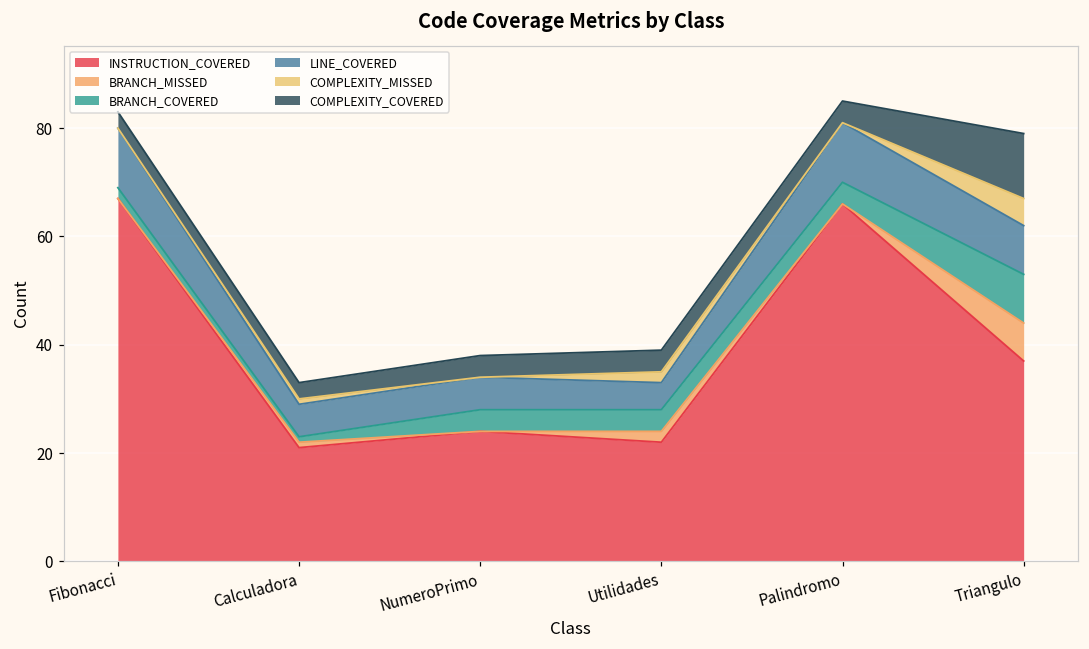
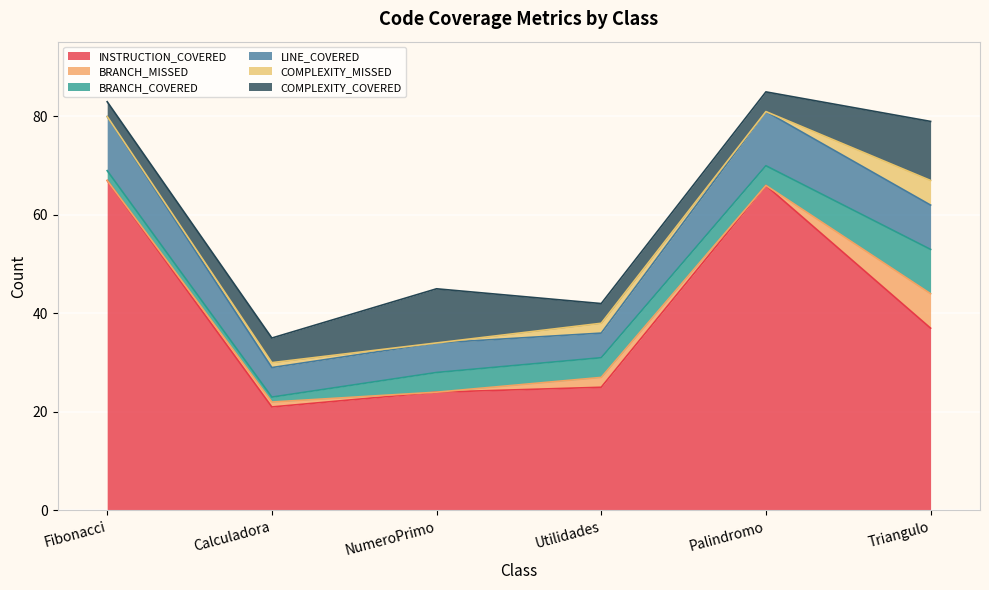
  {
    "INSTRUCTION_COVERED": {
      "Calculadora": 21,
-     "Utilidades": 22,
+     "Utilidades": 25,
      "Triangulo": 37
    },
    "COMPLEXITY_COVERED": {
      "Fibonacci": 3,
-     "Calculadora": 3,
-     "NumeroPrimo": 4,
+     "Calculadora": 5,
+     "NumeroPrimo": 11,
      "Utilidades": 4,
      "Palindromo": 4,
      "Triangulo": 12
    }
  }
